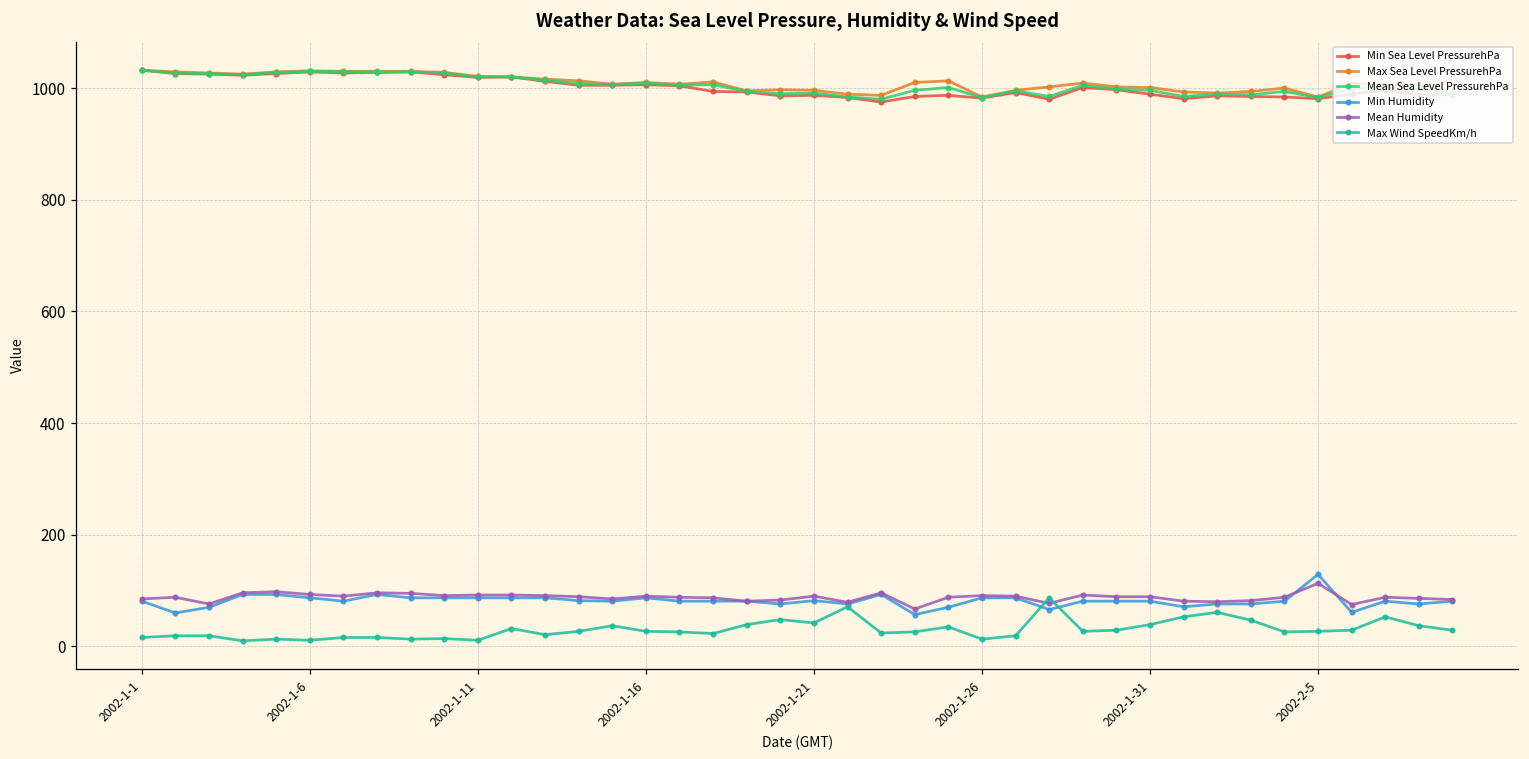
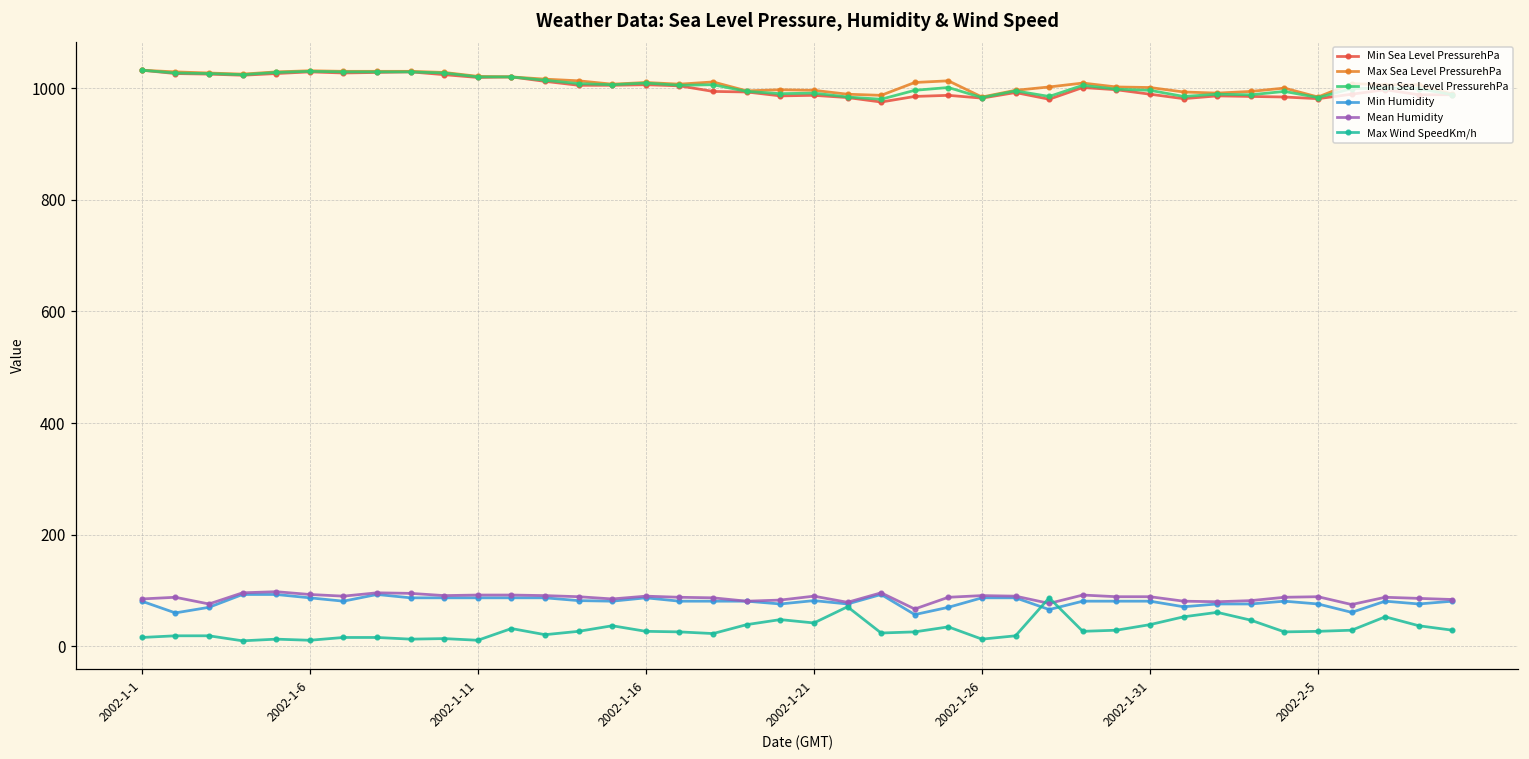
  {
    "Min Humidity": {
      "2002-1-6": 90,
      "2002-1-11": 90,
      "2002-1-21": 80,
      "2002-1-31": 80,
-     "2002-2-5": 130
+     "2002-2-5": 80
    },
    "Mean Humidity": {
      "2002-1-6": 90,
      "2002-1-11": 90,
      "2002-1-21": 90,
      "2002-1-31": 90,
-     "2002-2-5": 110
+     "2002-2-5": 90
    }
  }
